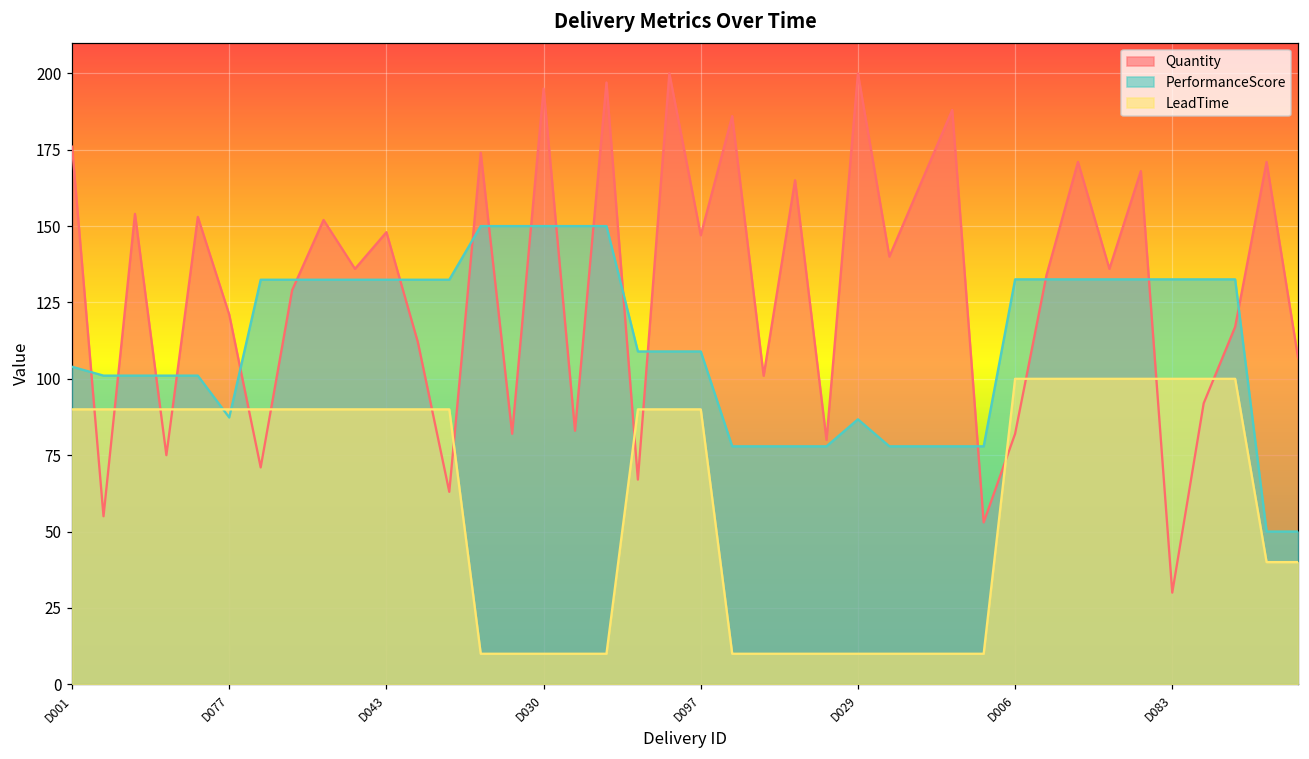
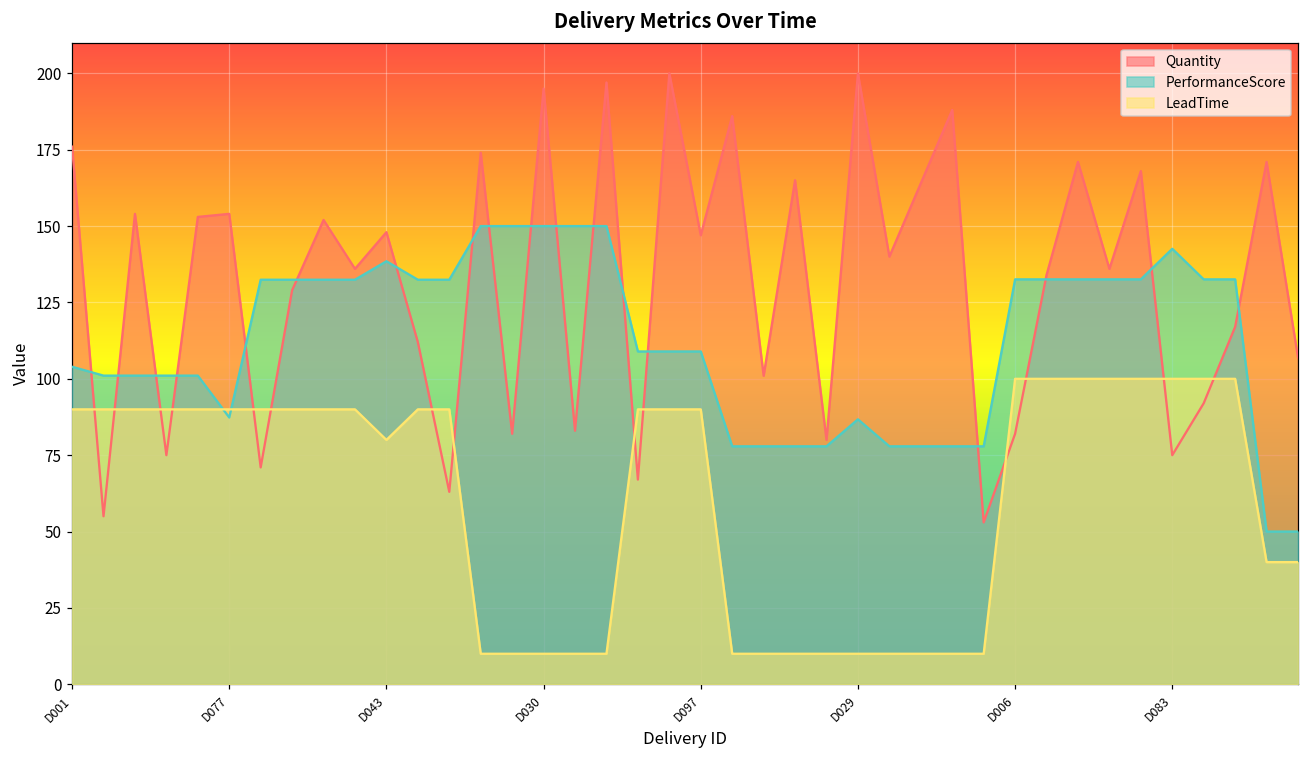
  {
    "Quantity": {
      "D001": 176,
-     "D077": 121,
+     "D077": 154,
      "D043": 148,
      "D030": 195,
      "D097": 147,
      "D029": 200,
      "D006": 82,
-     "D083": 30
+     "D083": 75
    },
    "PerformanceScore": {
      "D001": 104,
      "D077": 87,
-     "D043": 132,
+     "D043": 138,
      "D030": 150,
      "D097": 109,
      "D029": 87,
      "D006": 133,
-     "D083": 133
+     "D083": 143
    },
    "LeadTime": {
      "D001": 90,
      "D077": 90,
-     "D043": 90,
+     "D043": 80,
      "D030": 10,
      "D097": 90,
      "D029": 10,
      "D006": 100,
      "D083": 100
    }
  }
